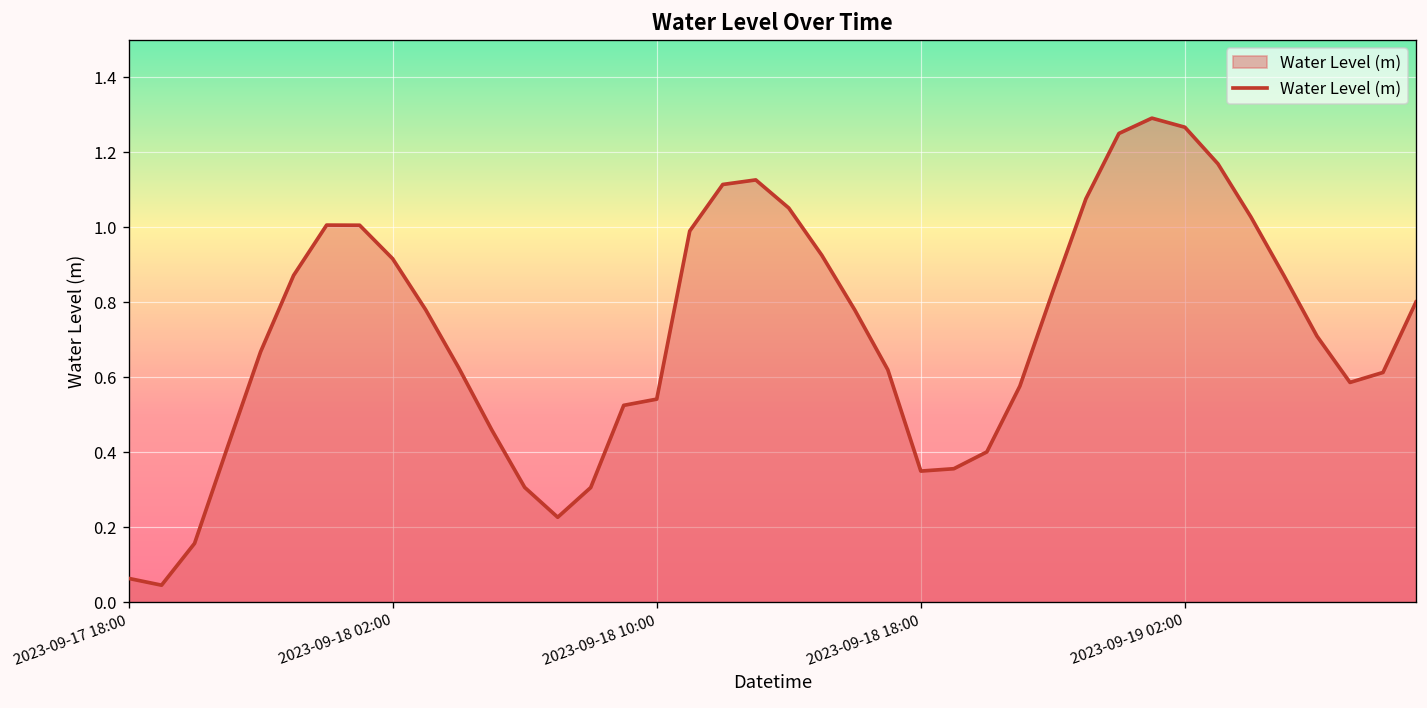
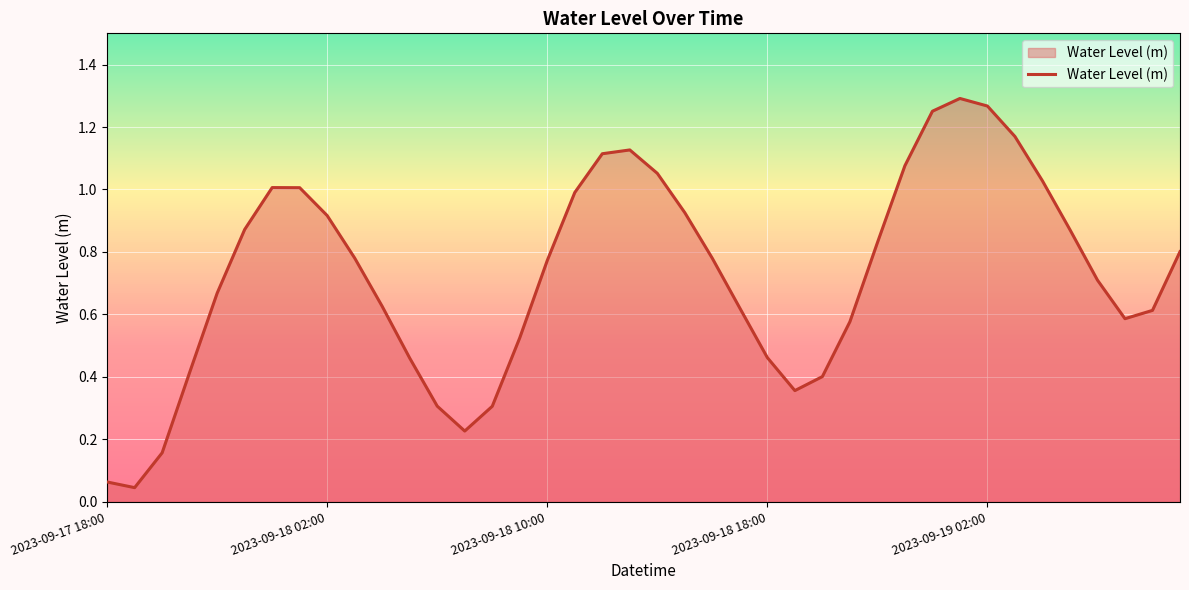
  {
    "2023-09-17 18:00": 0.06,
    "2023-09-18 02:00": 0.92,
-   "2023-09-18 10:00": 0.54,
-   "2023-09-18 18:00": 0.35,
+   "2023-09-18 10:00": 0.77,
+   "2023-09-18 18:00": 0.46,
    "2023-09-19 02:00": 1.27
  }
